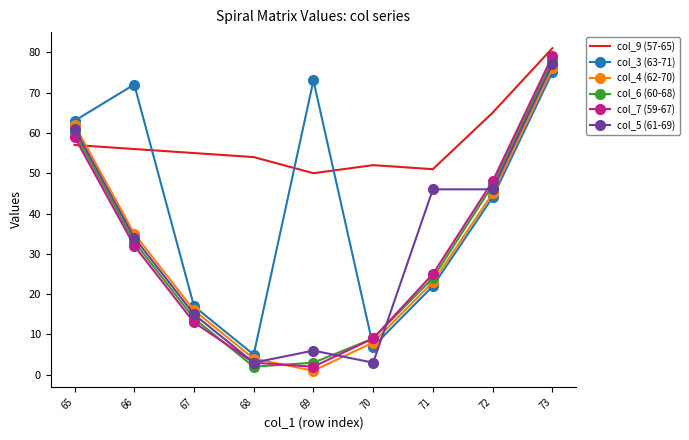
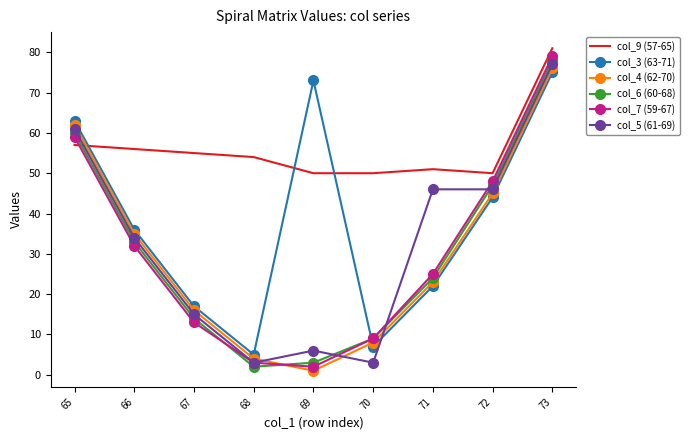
  {
    "col_9 (57-65)": {
      "65": 57,
      "66": 56,
      "67": 55,
      "68": 54,
      "69": 50,
-     "70": 52,
+     "70": 50,
      "71": 51,
-     "72": 65,
+     "72": 50,
      "73": 81
    },
    "col_3 (63-71)": {
      "65": 63,
-     "66": 72,
+     "66": 36,
      "67": 17,
      "68": 5,
      "69": 73,
      "70": 7,
      "71": 22,
      "72": 44,
      "73": 75
    },
    "col_4 (62-70)": {
      "65": 62,
      "66": 35,
      "67": 16,
      "68": 4,
      "69": 1,
      "70": 8,
      "71": 23,
      "72": 45,
      "73": 76
    },
    "col_6 (60-68)": {
      "65": 60,
      "66": 33,
      "67": 14,
      "68": 2,
      "69": 3,
      "71": 24,
      "72": 47,
      "73": 78
    },
    "col_7 (59-67)": {
      "65": 59,
      "66": 32,
      "67": 13,
      "69": 2,
      "71": 25,
      "72": 48,
      "73": 79
    },
    "col_5 (61-69)": {
      "65": 61,
      "66": 34,
      "67": 15,
      "69": 6,
      "70": 3,
      "71": 46,
      "72": 46,
      "73": 77
    }
  }
